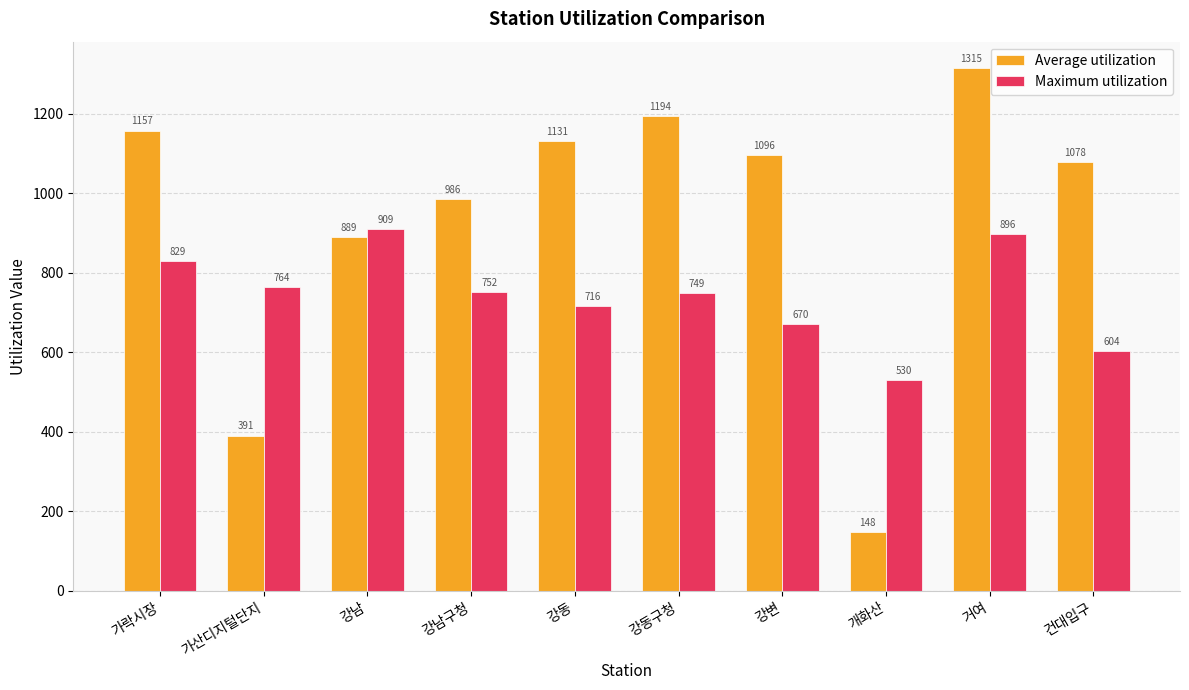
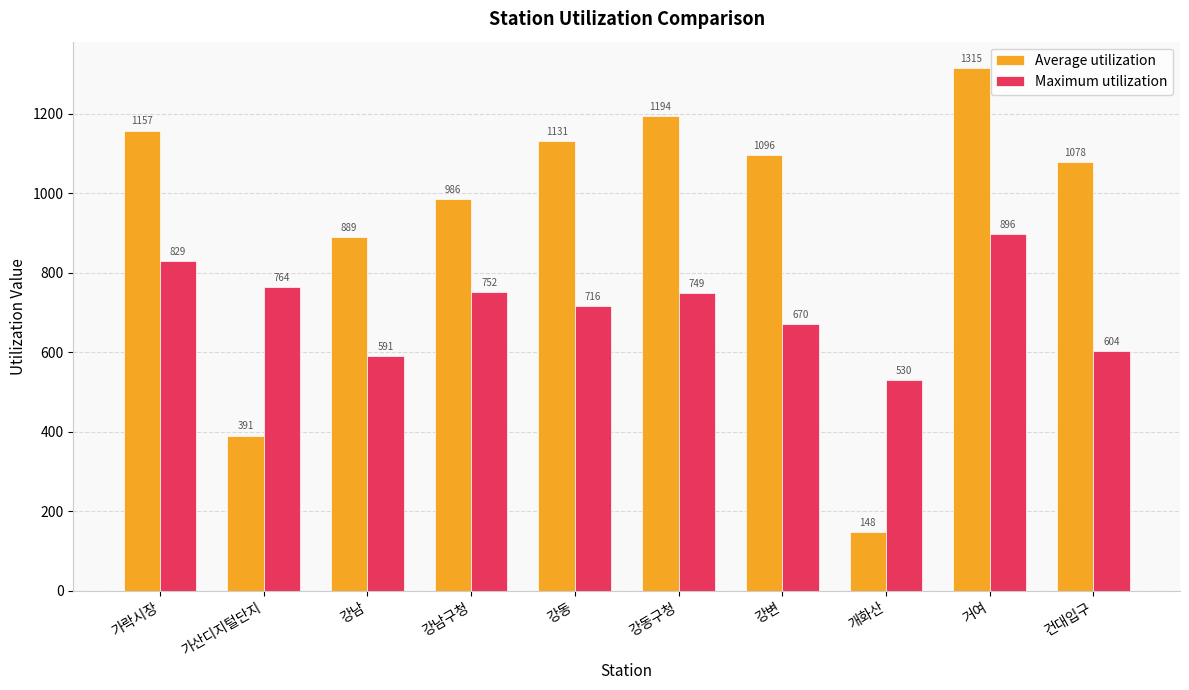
  {
    "Average utilization": {
      "가락시장": 1157,
      "가산디지털단지": 391,
      "강남": 889,
      "강남구청": 986,
      "강동": 1131,
      "강동구청": 1194,
      "강변": 1096,
      "개화산": 148,
      "거여": 1315,
      "건대입구": 1078
    },
    "Maximum utilization": {
      "가락시장": 829,
      "가산디지털단지": 764,
-     "강남": 909,
+     "강남": 591,
      "강남구청": 752,
      "강동": 716,
      "강동구청": 749,
      "강변": 670,
      "개화산": 530,
      "거여": 896,
      "건대입구": 604
    }
  }
